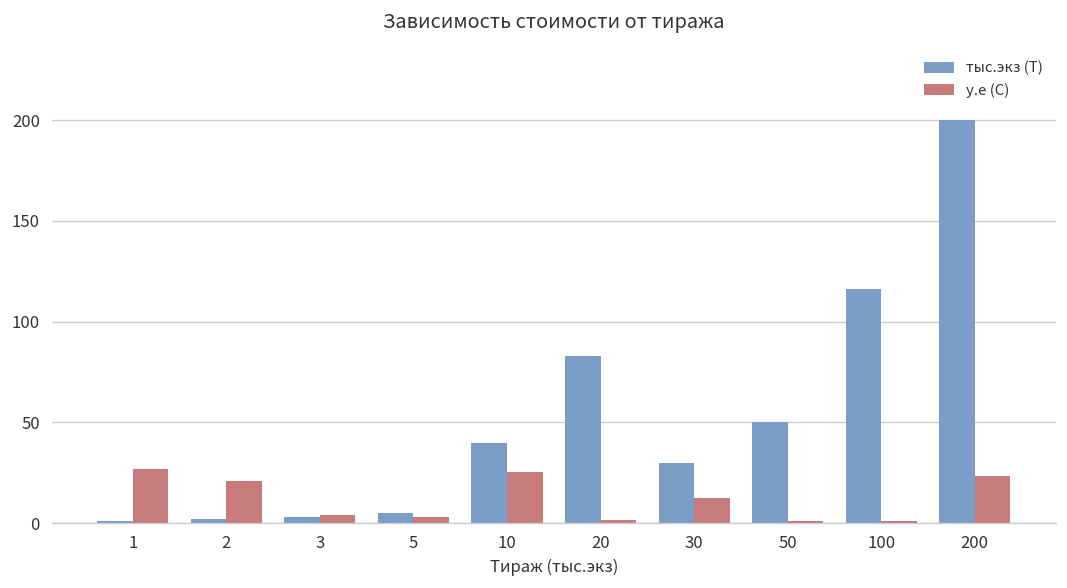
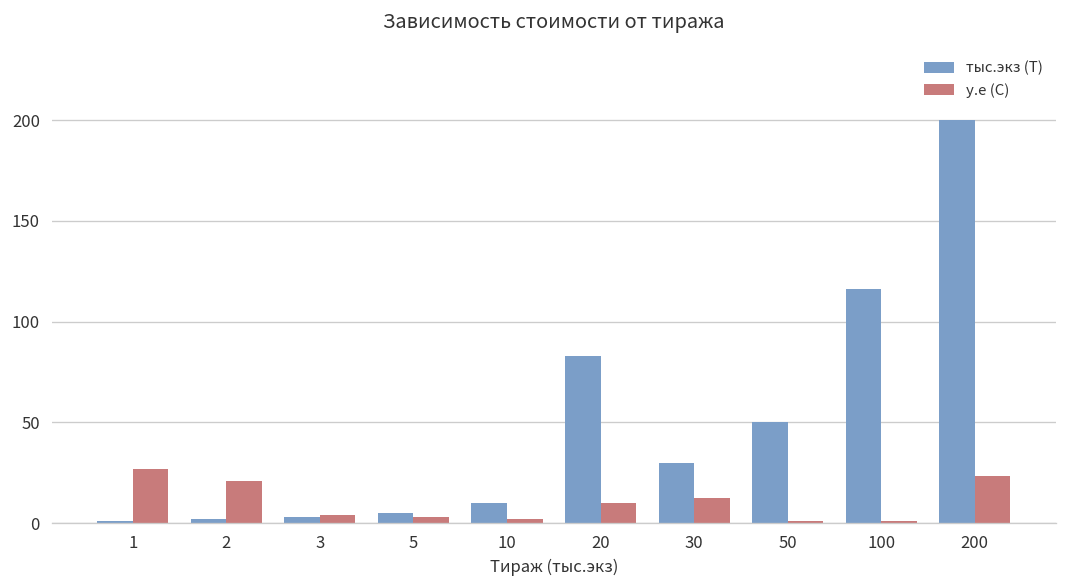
  {
    "тыс.экз (T)": {
      "2": 2,
      "3": 3,
      "5": 5,
-     "10": 40,
+     "10": 10,
      "20": 83,
      "30": 30,
      "50": 50,
      "100": 116,
      "200": 200
    },
    "у.е (C)": {
      "1": 27,
      "2": 21,
      "3": 4,
      "5": 3,
-     "10": 25,
-     "20": 2,
+     "10": 2,
+     "20": 10,
      "30": 13,
      "200": 23
    }
  }
